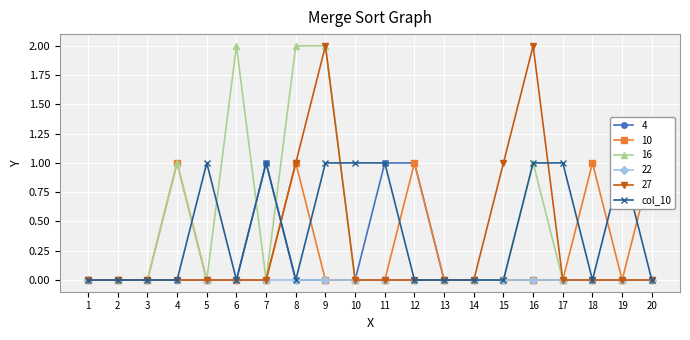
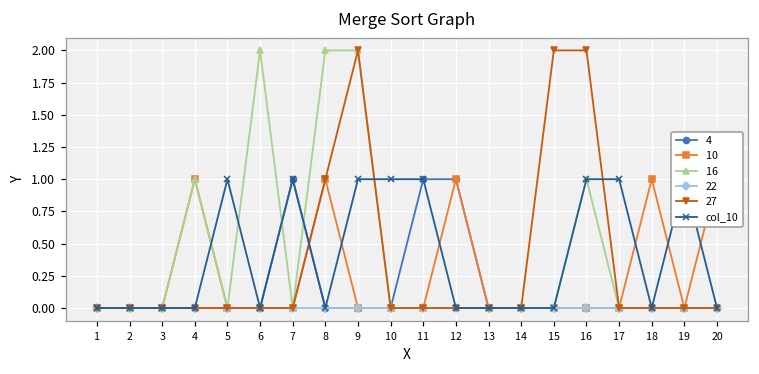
  {
    "10": {
      "18": 1
    },
    "16": {
      "6": 2,
      "8": 2
    },
    "27": {
-     "15": 1,
+     "15": 2,
      "16": 2
    },
    "col_10": {
      "5": 1,
      "9": 1,
      "10": 1,
      "17": 1
    }
  }
